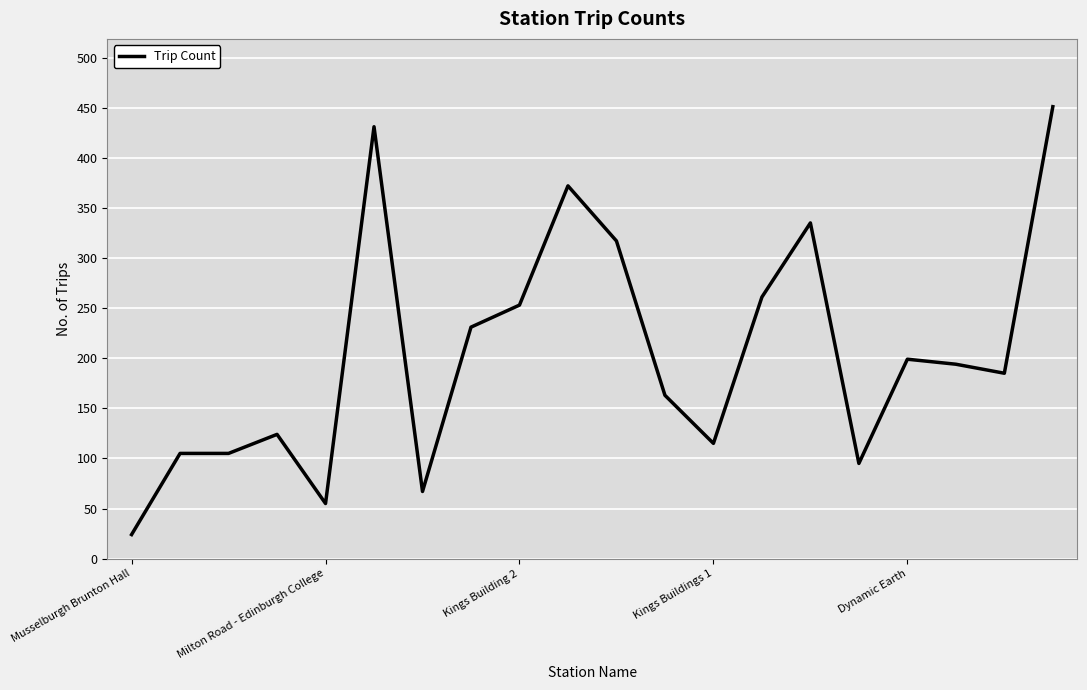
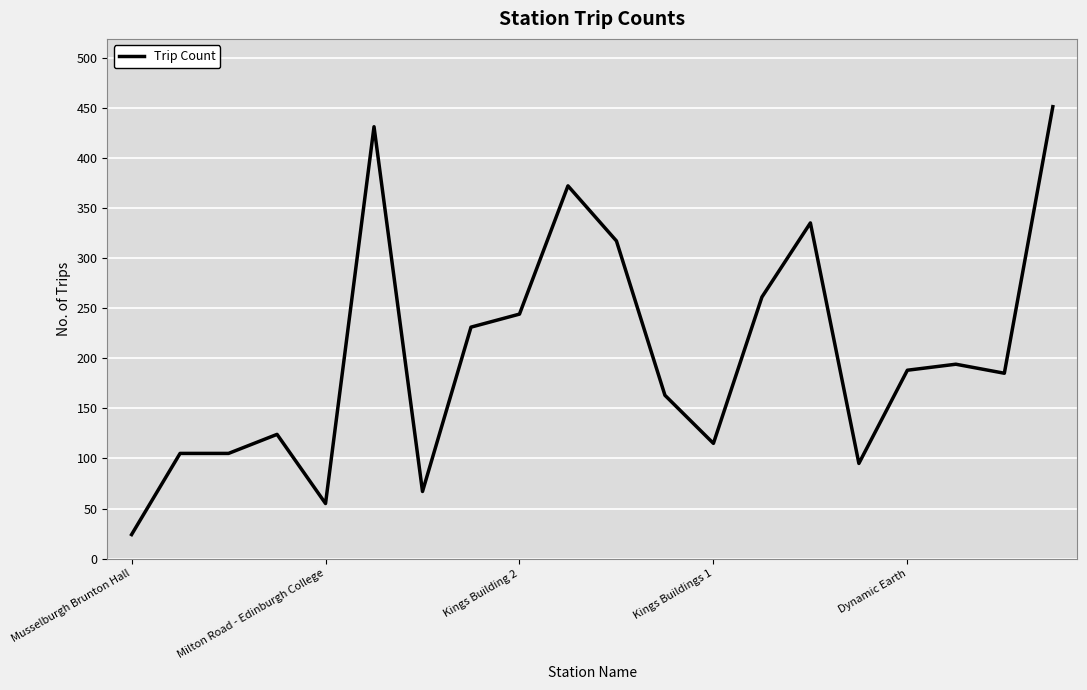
  {
    "Musselburgh Brunton Hall": 24,
    "Milton Road - Edinburgh College": 55,
-   "Kings Building 2": 253,
+   "Kings Building 2": 244,
    "Kings Buildings 1": 115,
-   "Dynamic Earth": 199
+   "Dynamic Earth": 188
  }
